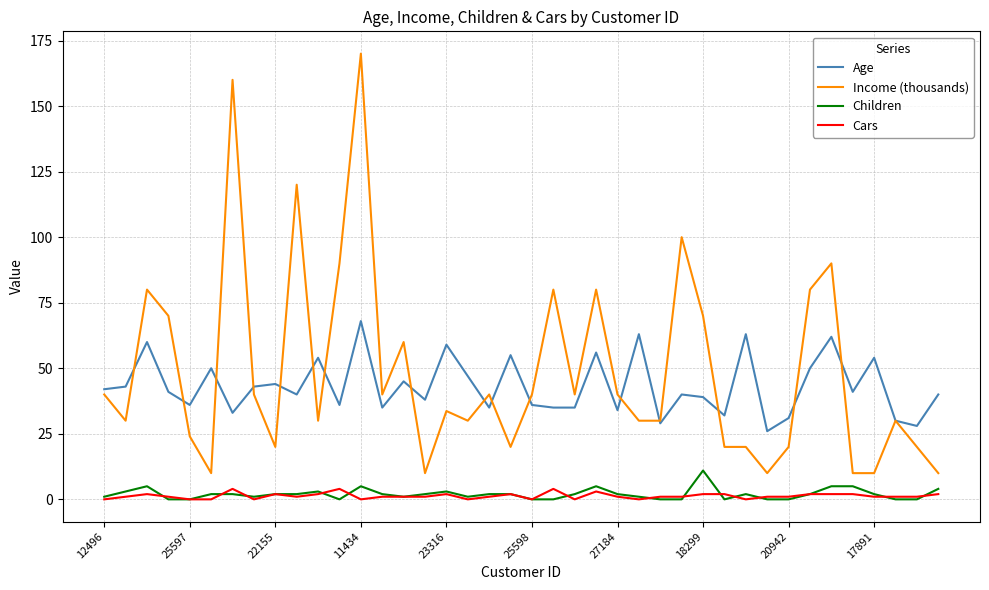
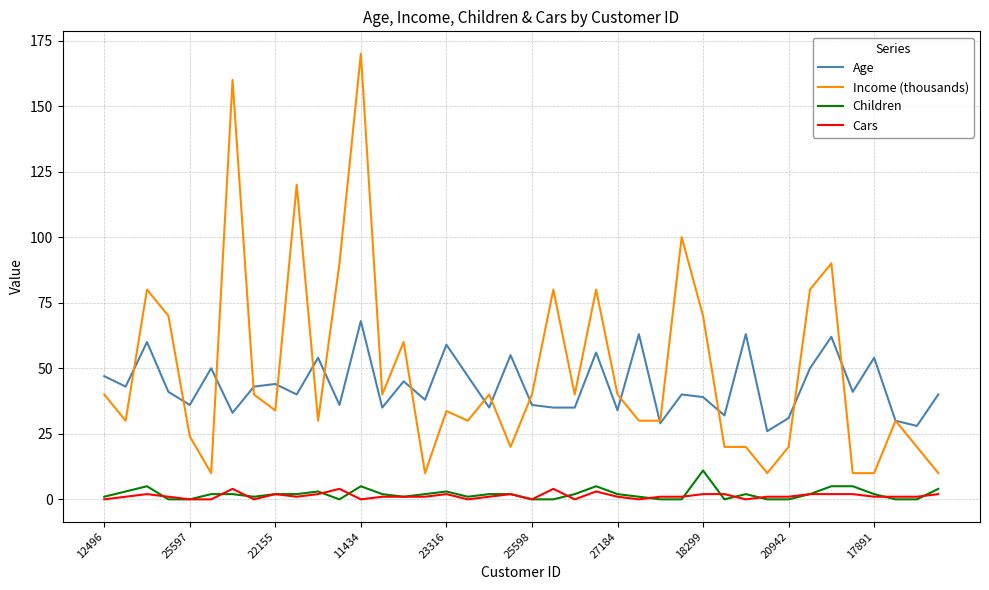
  {
    "Age": {
-     "12496": 42,
+     "12496": 47,
      "25597": 36,
      "22155": 44,
      "11434": 68,
      "23316": 59,
      "25598": 36,
      "27184": 34,
      "18299": 39,
      "20942": 31,
      "17891": 54
    },
    "Income (thousands)": {
      "12496": 40,
      "25597": 24,
-     "22155": 20,
+     "22155": 34,
      "11434": 170,
      "23316": 34,
      "25598": 40,
      "27184": 40,
      "18299": 70,
      "20942": 20,
      "17891": 10
    },
    "Children": {
      "12496": 1,
      "11434": 5,
      "23316": 3,
      "27184": 2,
      "18299": 11,
      "20942": 0,
      "17891": 2
    },
    "Cars": {
      "12496": 0,
      "11434": 0,
      "23316": 2,
      "27184": 1,
      "18299": 2,
      "20942": 1,
      "17891": 1
    }
  }
